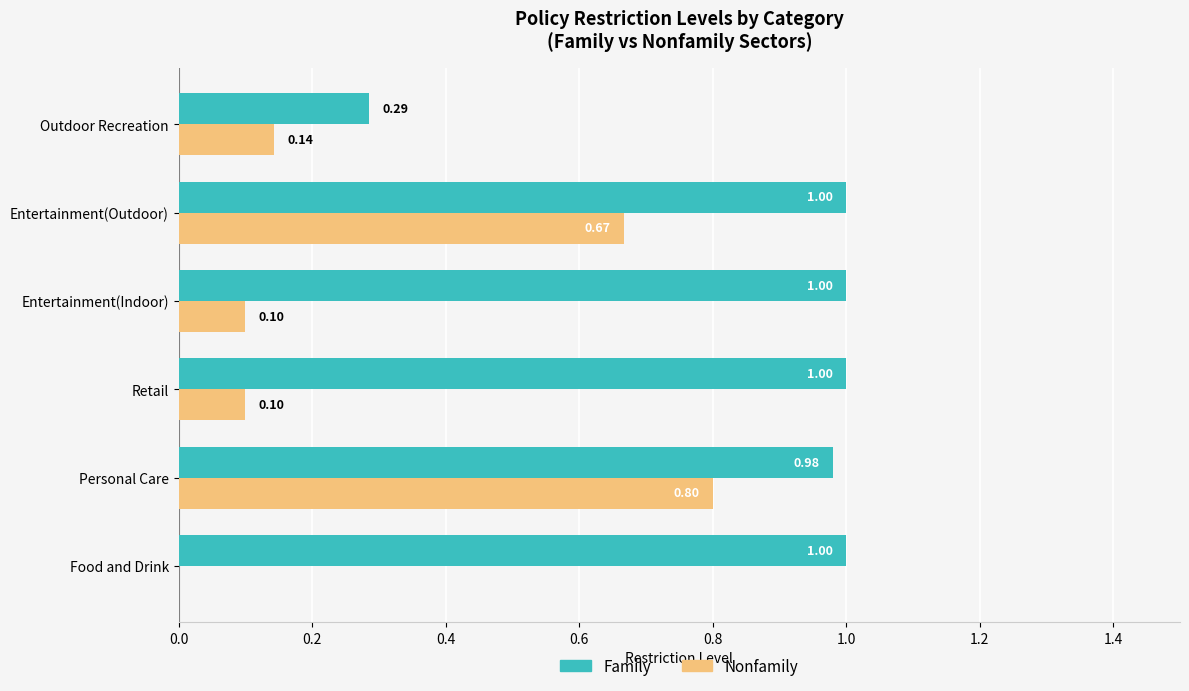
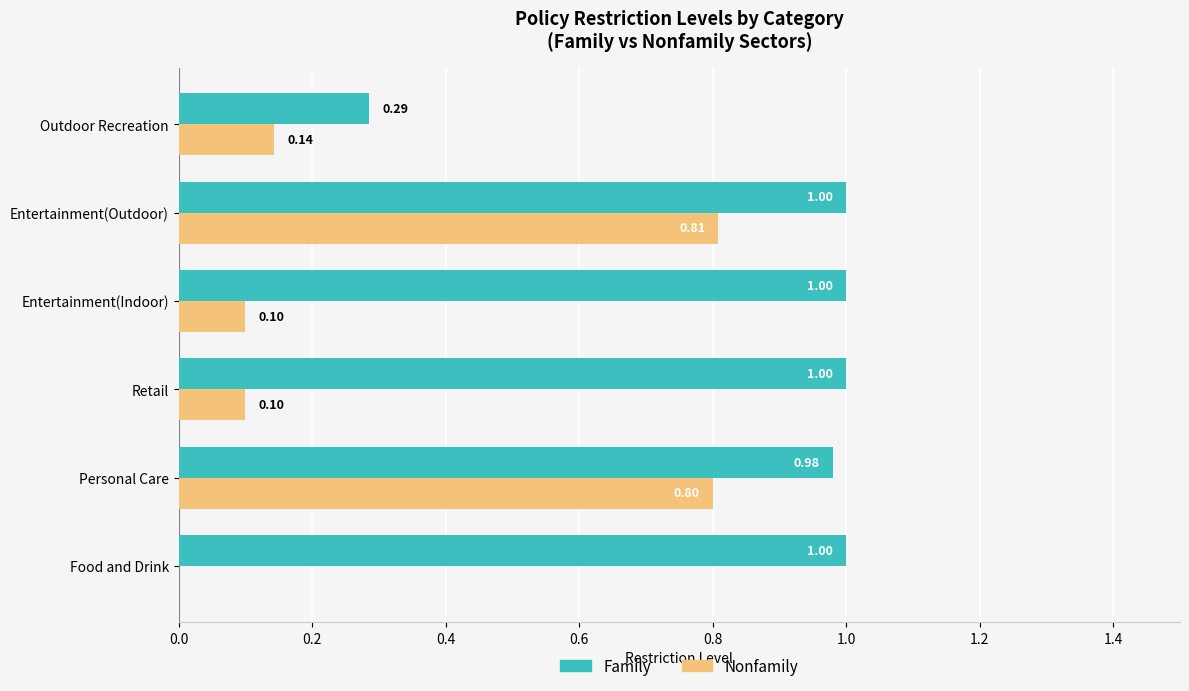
  {
    "Family": {
      "Outdoor Recreation": 0.29,
      "Entertainment(Outdoor)": 1.00,
      "Entertainment(Indoor)": 1.00,
      "Retail": 1.00,
      "Personal Care": 0.98,
      "Food and Drink": 1.00
    },
    "Nonfamily": {
      "Outdoor Recreation": 0.14,
-     "Entertainment(Outdoor)": 0.67,
+     "Entertainment(Outdoor)": 0.81,
      "Entertainment(Indoor)": 0.10,
      "Retail": 0.10,
      "Personal Care": 0.80
    }
  }
